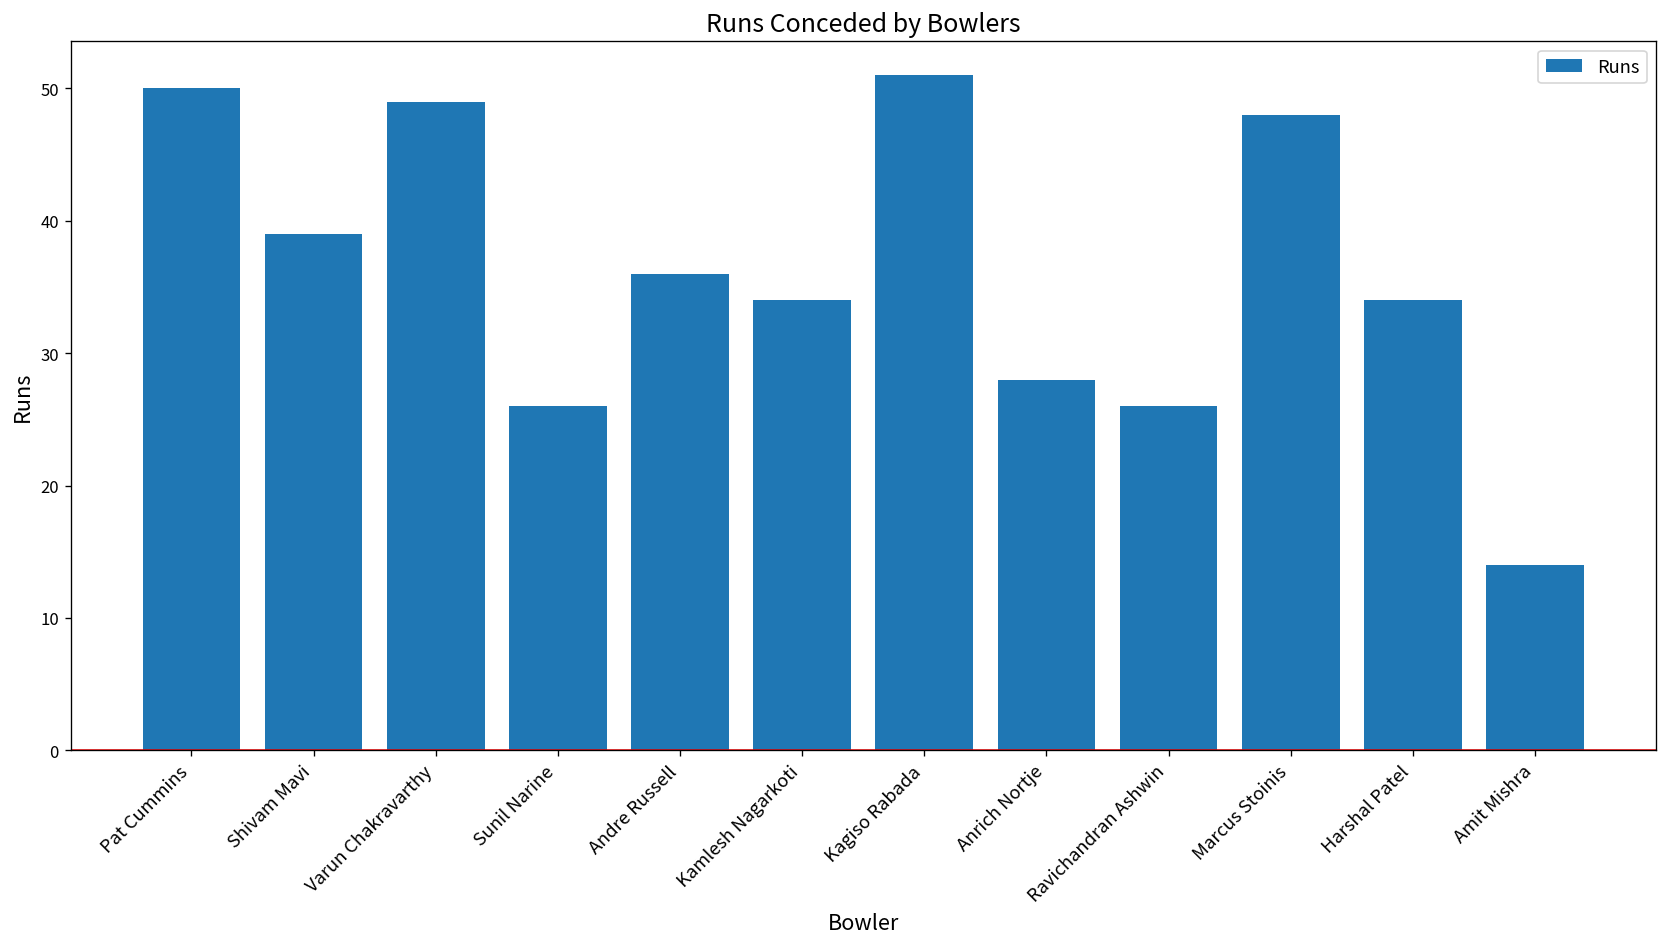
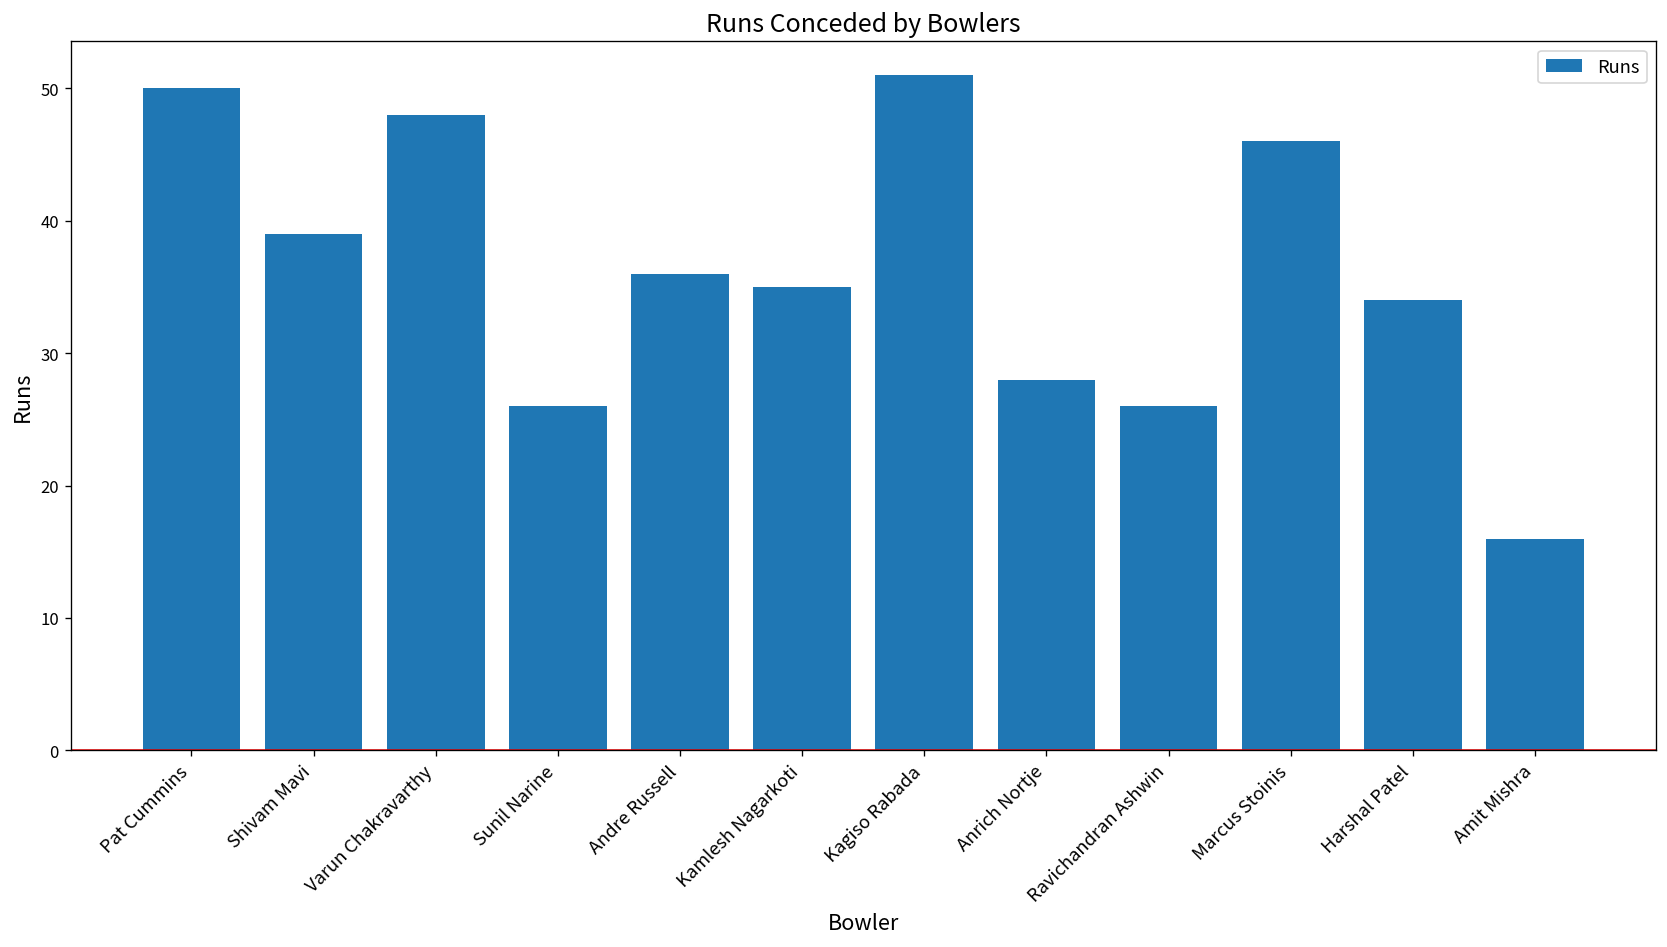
  {
    "Pat Cummins": 50,
    "Shivam Mavi": 39,
-   "Varun Chakravarthy": 49,
+   "Varun Chakravarthy": 48,
    "Sunil Narine": 26,
    "Andre Russell": 36,
-   "Kamlesh Nagarkoti": 34,
+   "Kamlesh Nagarkoti": 35,
    "Kagiso Rabada": 51,
    "Anrich Nortje": 28,
    "Ravichandran Ashwin": 26,
-   "Marcus Stoinis": 48,
+   "Marcus Stoinis": 46,
    "Harshal Patel": 34,
-   "Amit Mishra": 14
+   "Amit Mishra": 16
  }
